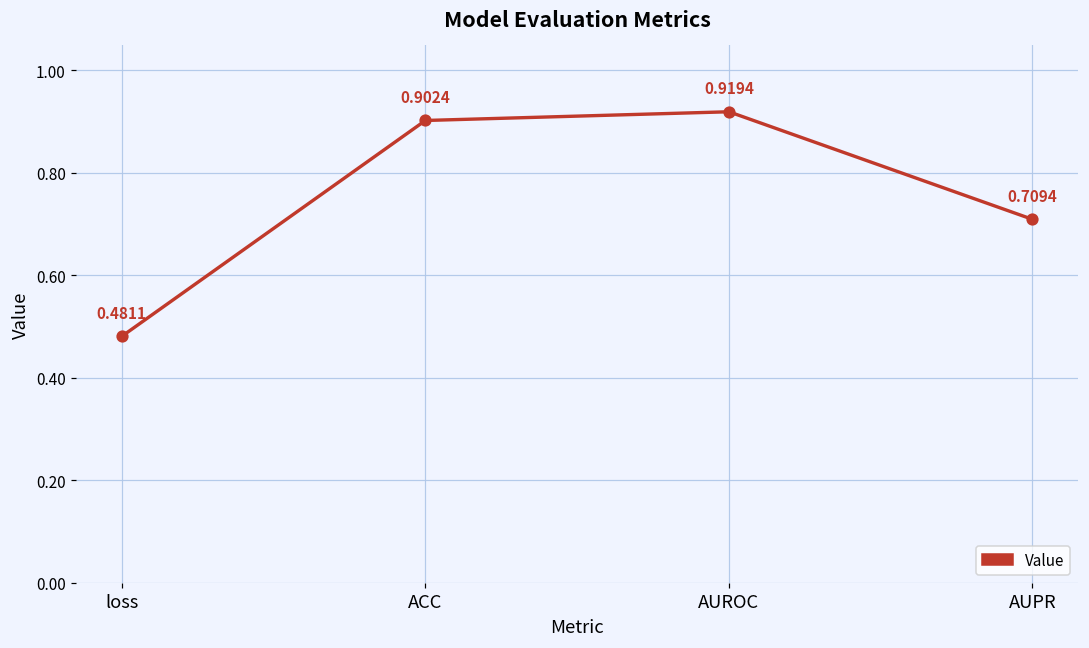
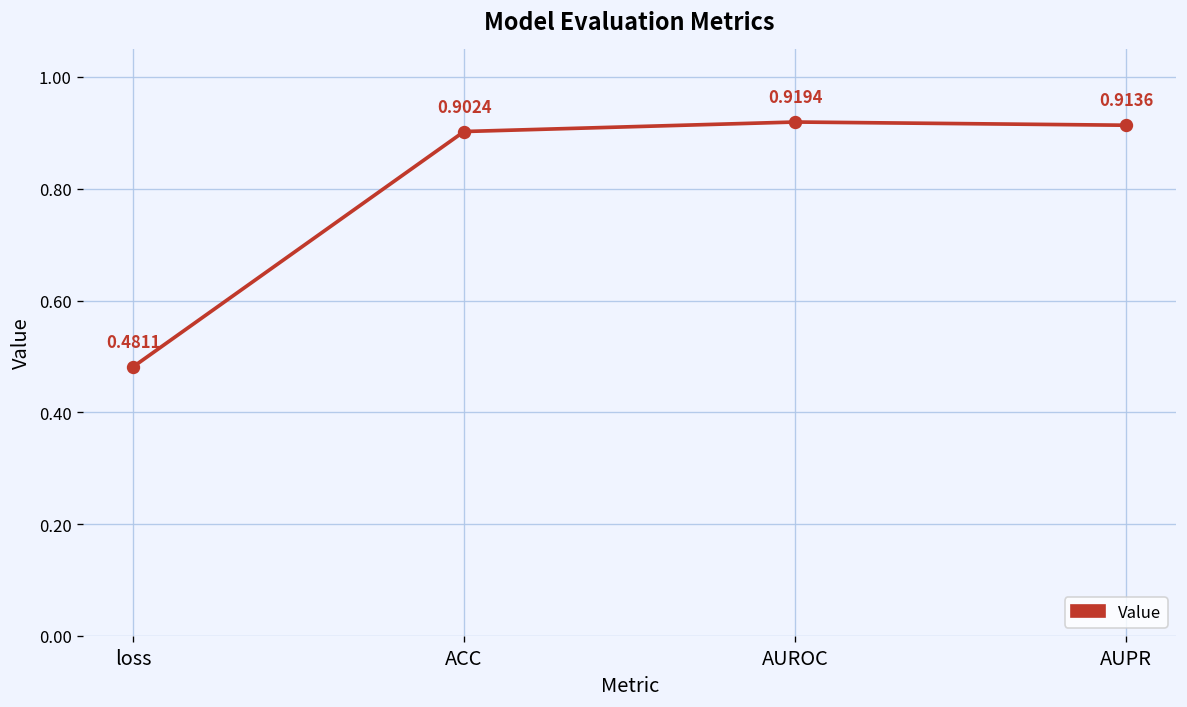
  {
    "loss": 0.4811,
    "ACC": 0.9024,
    "AUROC": 0.9194,
-   "AUPR": 0.7094
+   "AUPR": 0.9136
  }
